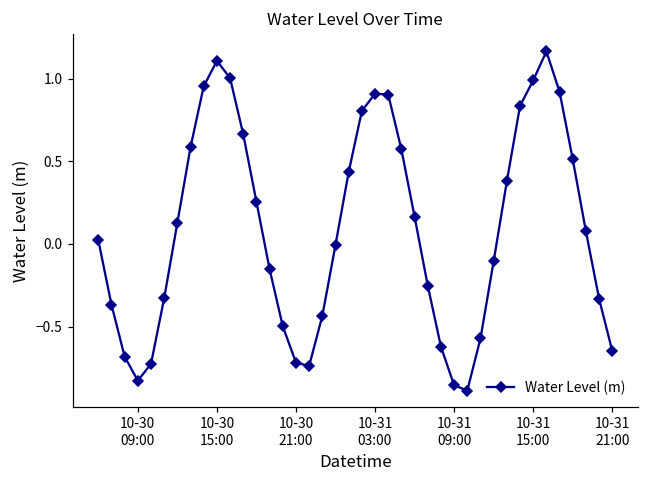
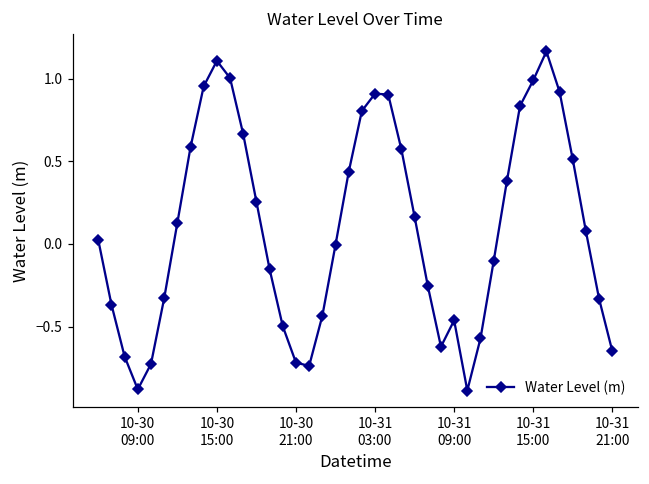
  {
-   "10-30 09:00": -0.83,
+   "10-30 09:00": -0.88,
    "10-30 15:00": 1.11,
    "10-30 21:00": -0.72,
    "10-31 03:00": 0.91,
-   "10-31 09:00": -0.86,
+   "10-31 09:00": -0.46,
    "10-31 15:00": 0.99,
    "10-31 21:00": -0.65
  }
